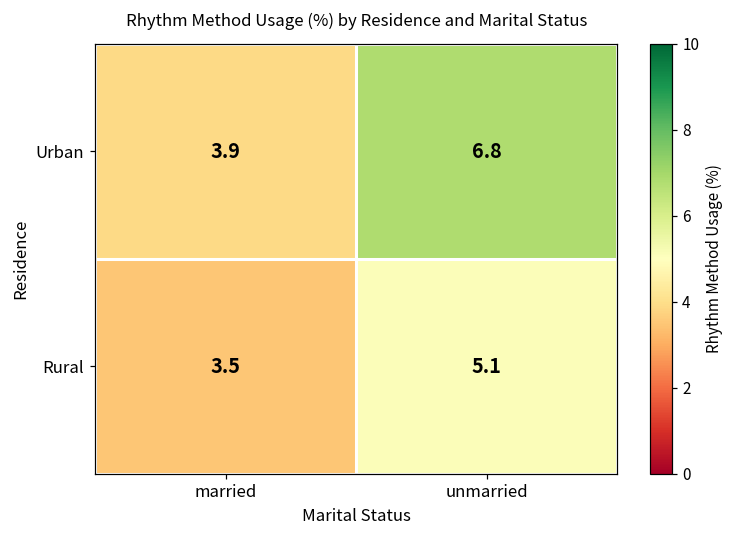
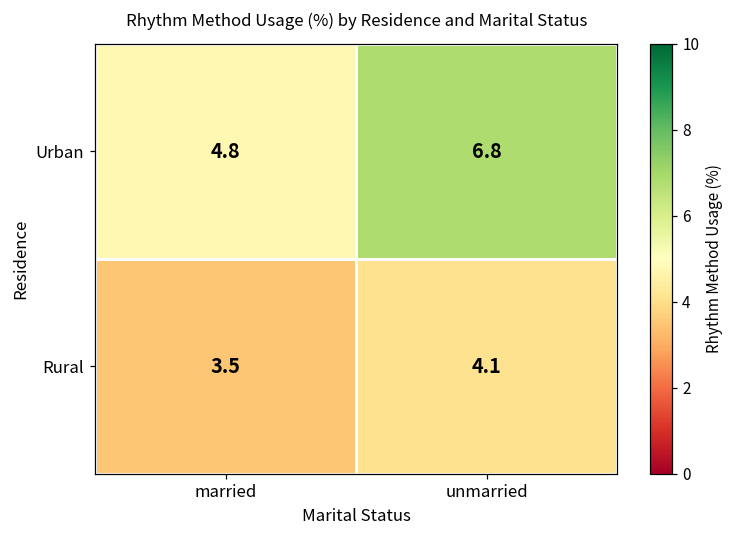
  {
    "Urban": {
-     "married": 3.9,
+     "married": 4.8,
      "unmarried": 6.8
    },
    "Rural": {
      "married": 3.5,
-     "unmarried": 5.1
+     "unmarried": 4.1
    }
  }
